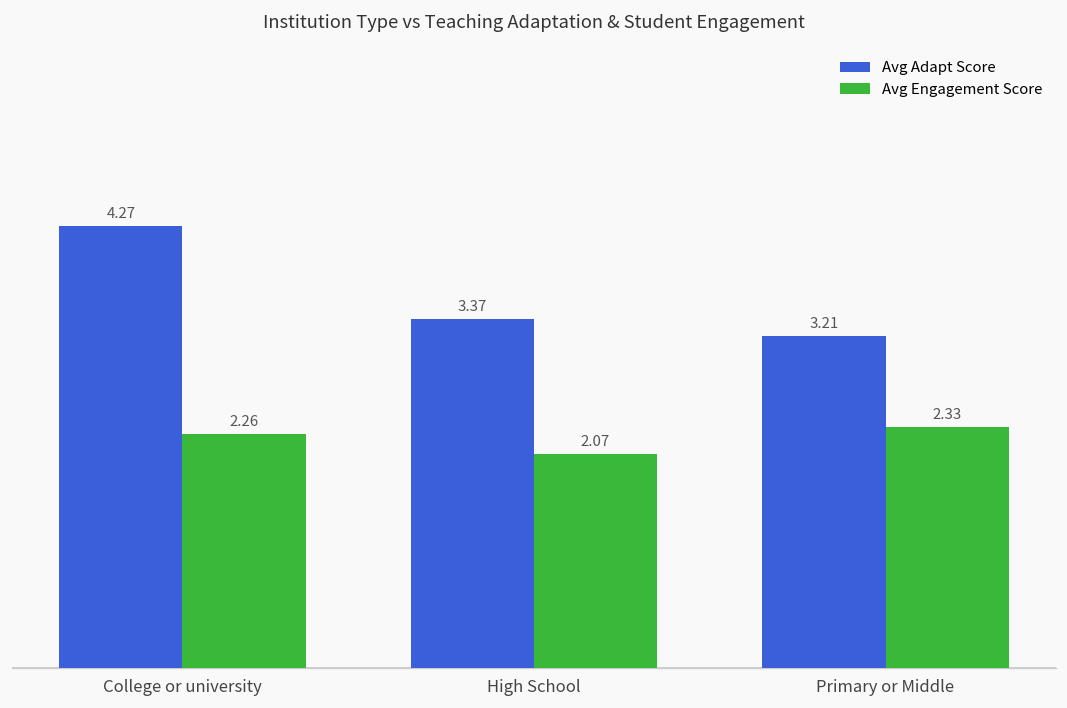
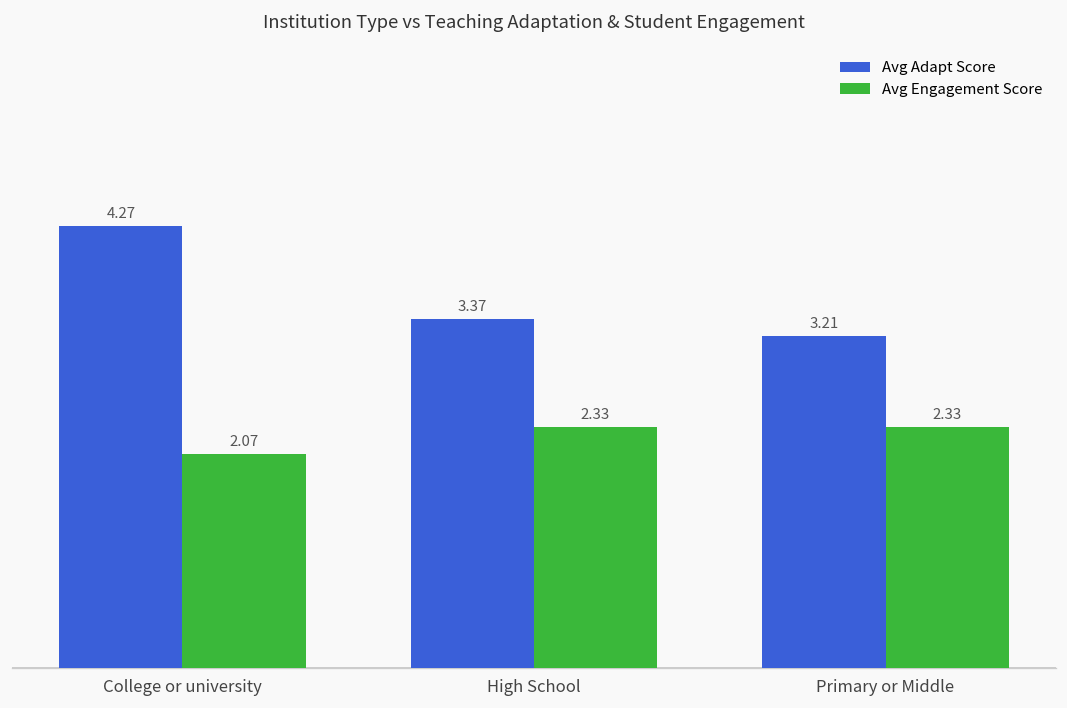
  {
    "Avg Adapt Score": {
      "College or university": 4.27,
      "High School": 3.37,
      "Primary or Middle": 3.21
    },
    "Avg Engagement Score": {
-     "College or university": 2.26,
-     "High School": 2.07,
+     "College or university": 2.07,
+     "High School": 2.33,
      "Primary or Middle": 2.33
    }
  }
